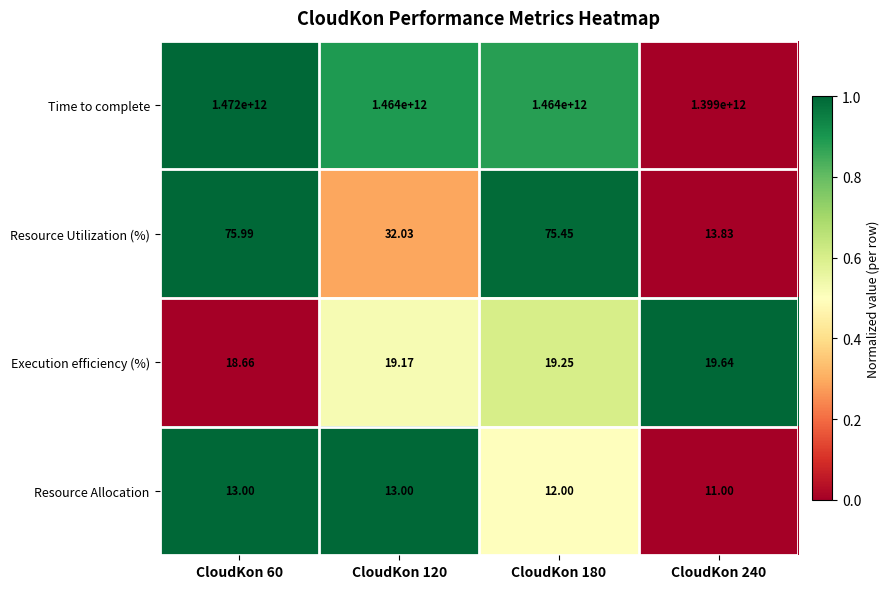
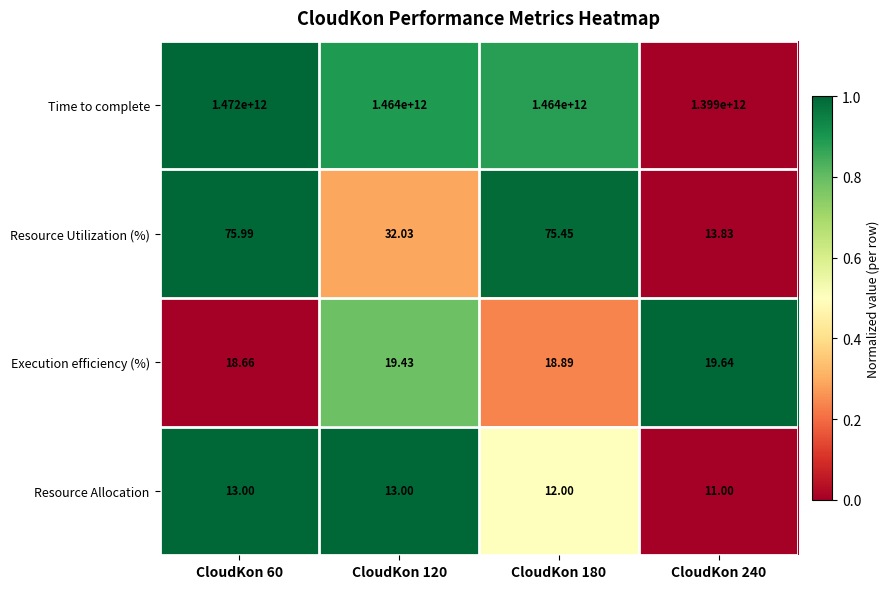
  {
    "Time to complete": {
      "CloudKon 60": "1.472e+12",
      "CloudKon 120": "1.464e+12",
      "CloudKon 180": "1.464e+12",
      "CloudKon 240": "1.399e+12"
    },
    "Resource Utilization (%)": {
      "CloudKon 60": "75.99",
      "CloudKon 120": "32.03",
      "CloudKon 180": "75.45",
      "CloudKon 240": "13.83"
    },
    "Execution efficiency (%)": {
      "CloudKon 60": "18.66",
-     "CloudKon 120": "19.17",
-     "CloudKon 180": "19.25",
+     "CloudKon 120": "19.43",
+     "CloudKon 180": "18.89",
      "CloudKon 240": "19.64"
    },
    "Resource Allocation": {
      "CloudKon 60": "13.00",
      "CloudKon 120": "13.00",
      "CloudKon 180": "12.00",
      "CloudKon 240": "11.00"
    }
  }
